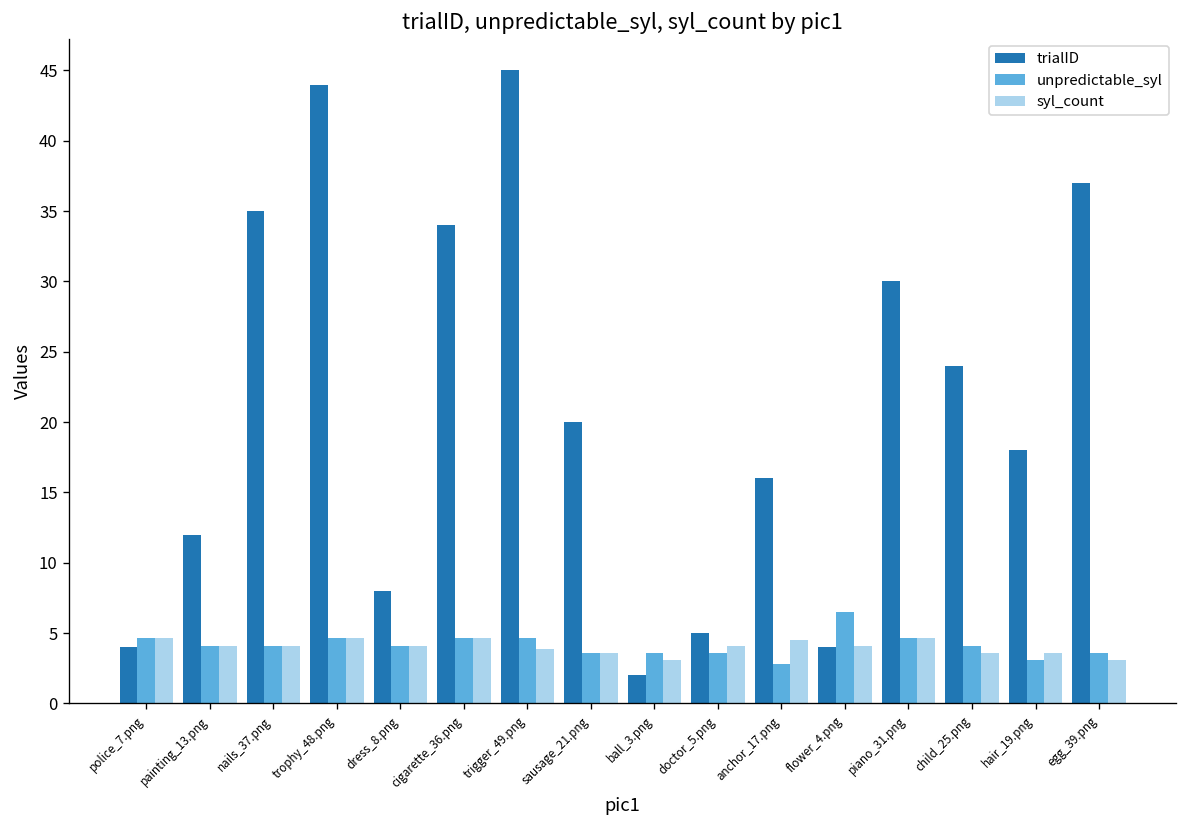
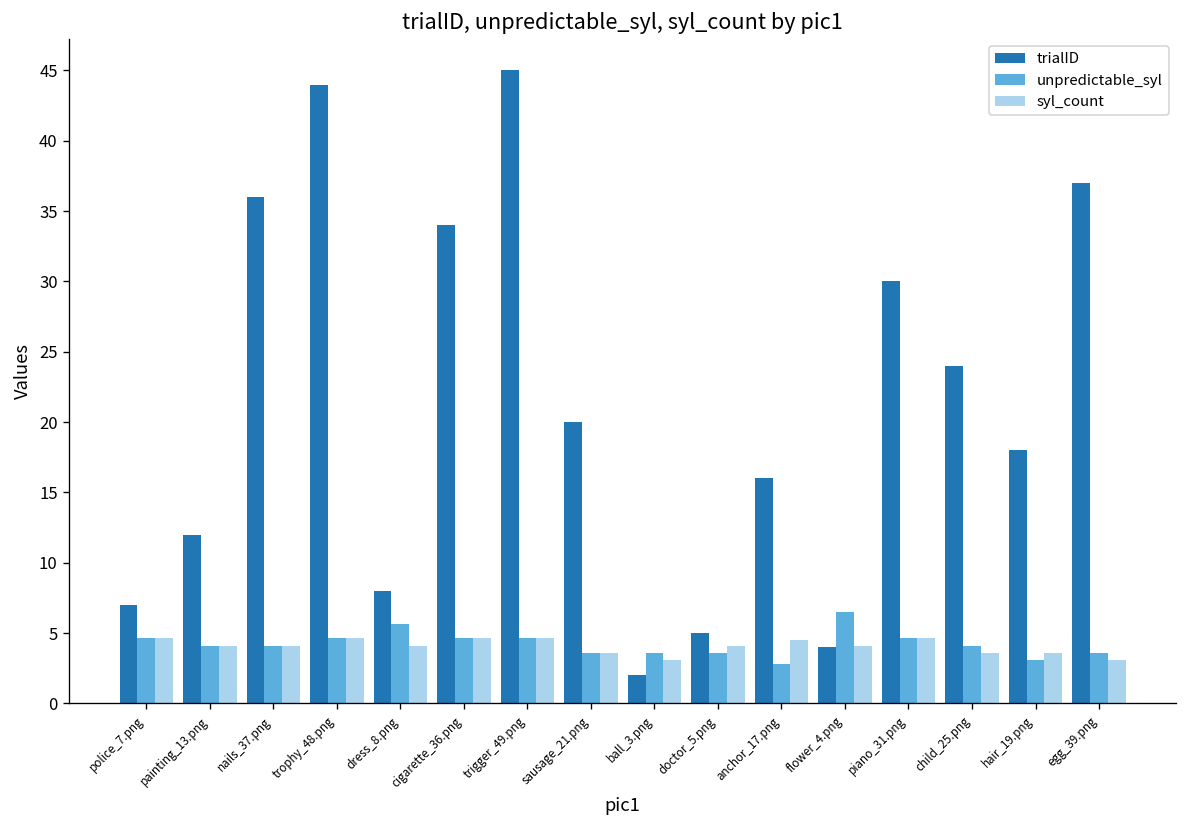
  {
    "trialID": {
-     "police_7.png": 4,
+     "police_7.png": 7,
      "painting_13.png": 12,
-     "nails_37.png": 35,
+     "nails_37.png": 36,
      "trophy_48.png": 44,
      "dress_8.png": 8,
      "cigarette_36.png": 34,
      "trigger_49.png": 45,
      "sausage_21.png": 20,
      "ball_3.png": 2,
      "doctor_5.png": 5,
      "anchor_17.png": 16,
      "flower_4.png": 4,
      "piano_31.png": 30,
      "child_25.png": 24,
      "hair_19.png": 18,
      "egg_39.png": 37
    },
    "unpredictable_syl": {
      "police_7.png": 4.6,
      "painting_13.png": 4.1,
      "nails_37.png": 4.1,
      "trophy_48.png": 4.6,
-     "dress_8.png": 4.1,
+     "dress_8.png": 5.6,
      "cigarette_36.png": 4.6,
      "trigger_49.png": 4.6,
      "sausage_21.png": 3.6,
      "ball_3.png": 3.6,
      "doctor_5.png": 3.6,
      "anchor_17.png": 2.8,
      "flower_4.png": 6.5,
      "piano_31.png": 4.6,
      "child_25.png": 4.1,
      "hair_19.png": 3.1,
      "egg_39.png": 3.6
    },
    "syl_count": {
      "police_7.png": 4.6,
      "painting_13.png": 4.1,
      "nails_37.png": 4.1,
      "trophy_48.png": 4.6,
      "dress_8.png": 4.1,
      "cigarette_36.png": 4.6,
-     "trigger_49.png": 3.9,
+     "trigger_49.png": 4.6,
      "sausage_21.png": 3.6,
      "ball_3.png": 3.1,
      "doctor_5.png": 4.1,
      "anchor_17.png": 4.5,
      "flower_4.png": 4.1,
      "piano_31.png": 4.6,
      "child_25.png": 3.6,
      "hair_19.png": 3.6,
      "egg_39.png": 3.1
    }
  }
